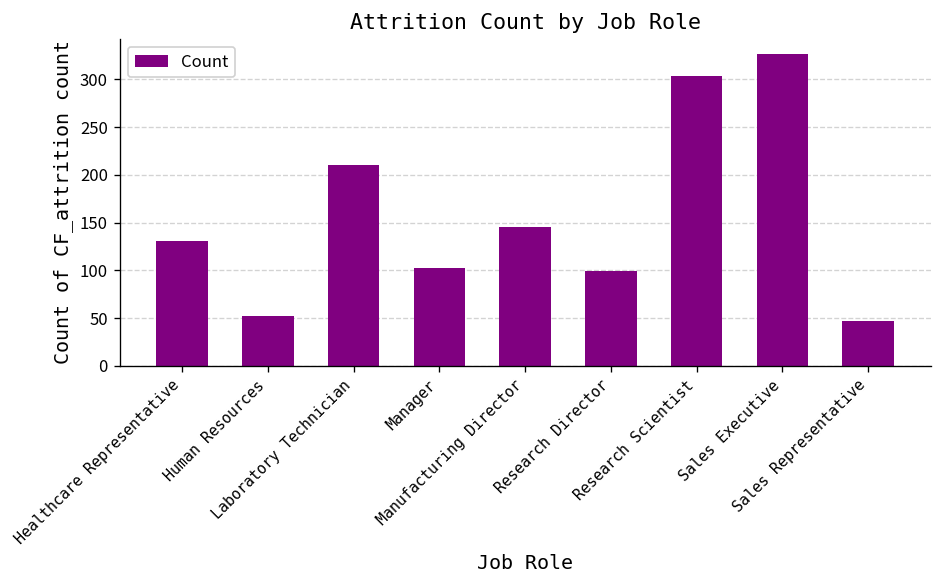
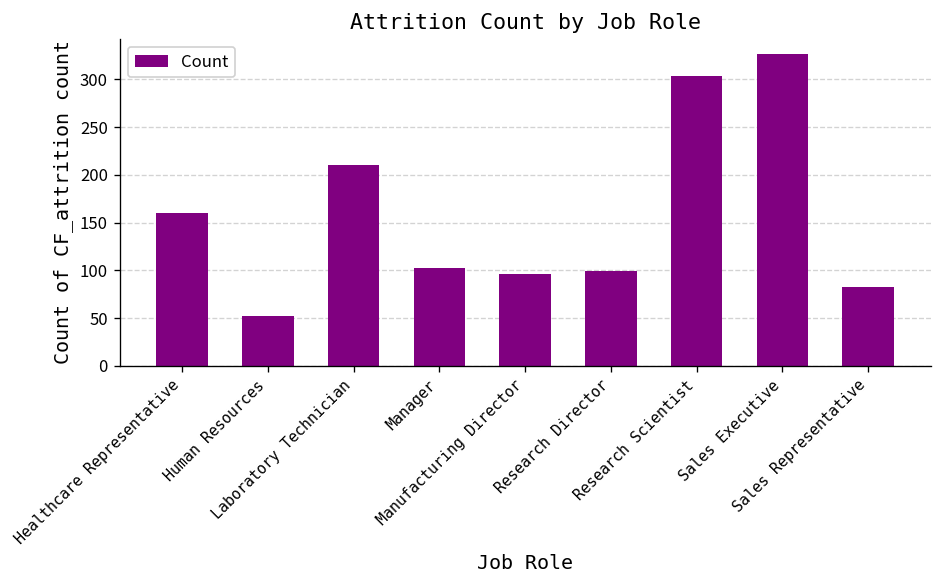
  {
-   "Healthcare Representative": 130,
+   "Healthcare Representative": 160,
    "Human Resources": 50,
    "Laboratory Technician": 210,
    "Manager": 100,
-   "Manufacturing Director": 150,
+   "Manufacturing Director": 100,
    "Research Director": 100,
    "Research Scientist": 300,
    "Sales Executive": 330,
-   "Sales Representative": 50
+   "Sales Representative": 80
  }
